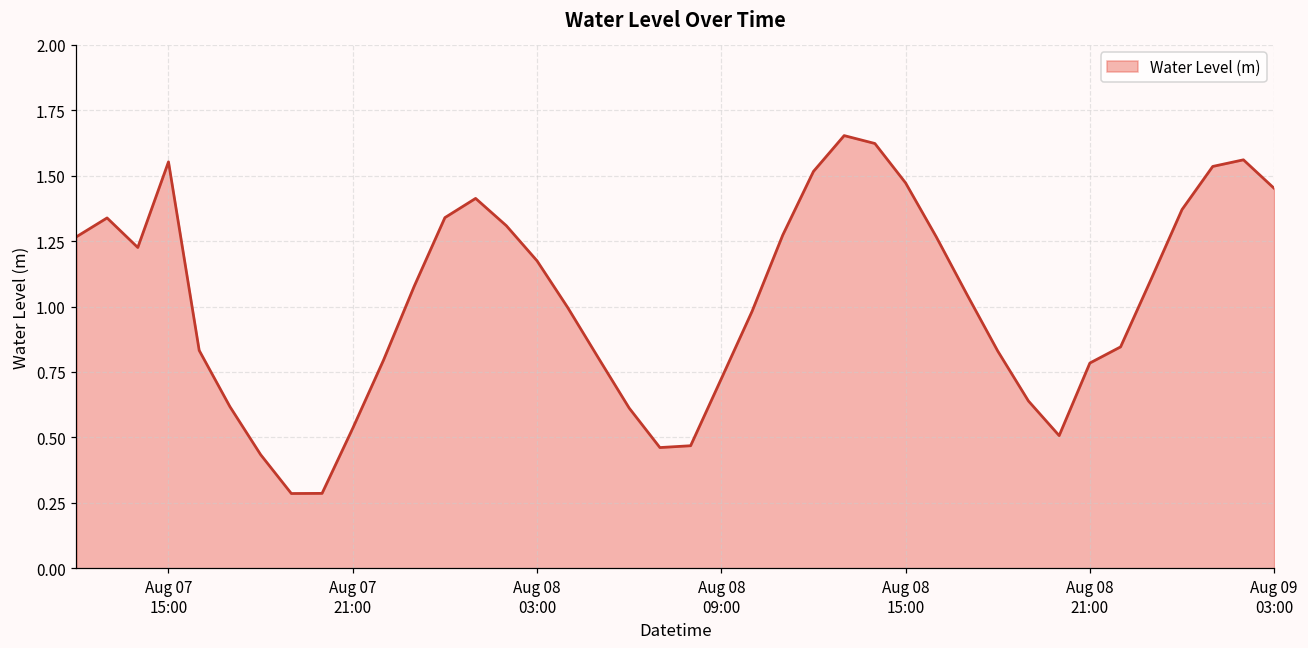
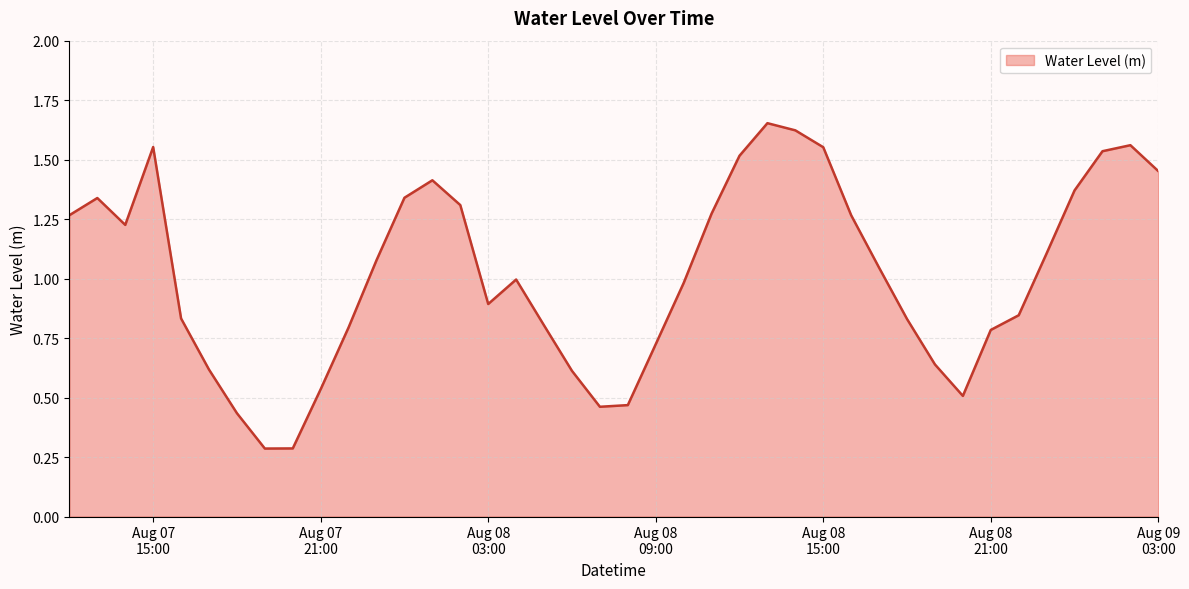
  {
    "Aug 07 15:00": 1.55,
    "Aug 07 21:00": 0.54,
-   "Aug 08 03:00": 1.17,
+   "Aug 08 03:00": 0.89,
    "Aug 08 09:00": 0.72,
-   "Aug 08 15:00": 1.47,
+   "Aug 08 15:00": 1.55,
    "Aug 08 21:00": 0.78,
    "Aug 09 03:00": 1.45
  }
